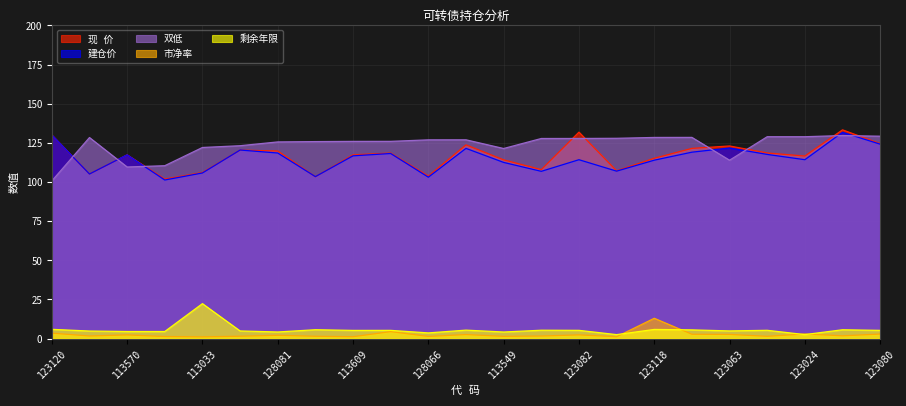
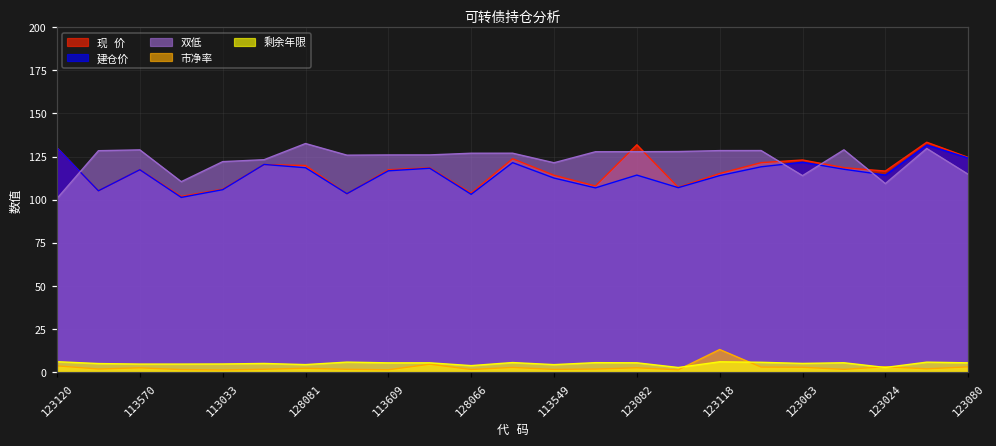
  {
    "现 价": {
      "123082": 132,
      "123024": 117
    },
    "建仓价": {
      "123082": 114,
      "123024": 114
    },
    "双低": {
      "123120": 101,
-     "113570": 110,
+     "113570": 129,
      "113033": 122,
-     "128081": 126,
+     "128081": 133,
      "113609": 126,
      "128066": 127,
      "113549": 121,
      "123082": 128,
      "123118": 128,
      "123063": 114,
-     "123024": 129,
-     "123080": 129
+     "123024": 109,
+     "123080": 115
    },
    "市净率": {
      "123120": 4,
      "113570": 2,
      "113033": 1,
      "128081": 2,
      "113609": 1,
      "128066": 1,
      "113549": 1,
      "123082": 2,
      "123118": 13,
      "123063": 3,
      "123080": 3
    },
    "剩余年限": {
      "123120": 6,
      "113570": 5,
-     "113033": 22,
+     "113033": 5,
      "128081": 4,
      "113609": 5,
      "128066": 4,
      "113549": 4,
      "123082": 5,
      "123118": 6,
      "123063": 5,
      "123080": 5
    }
  }
